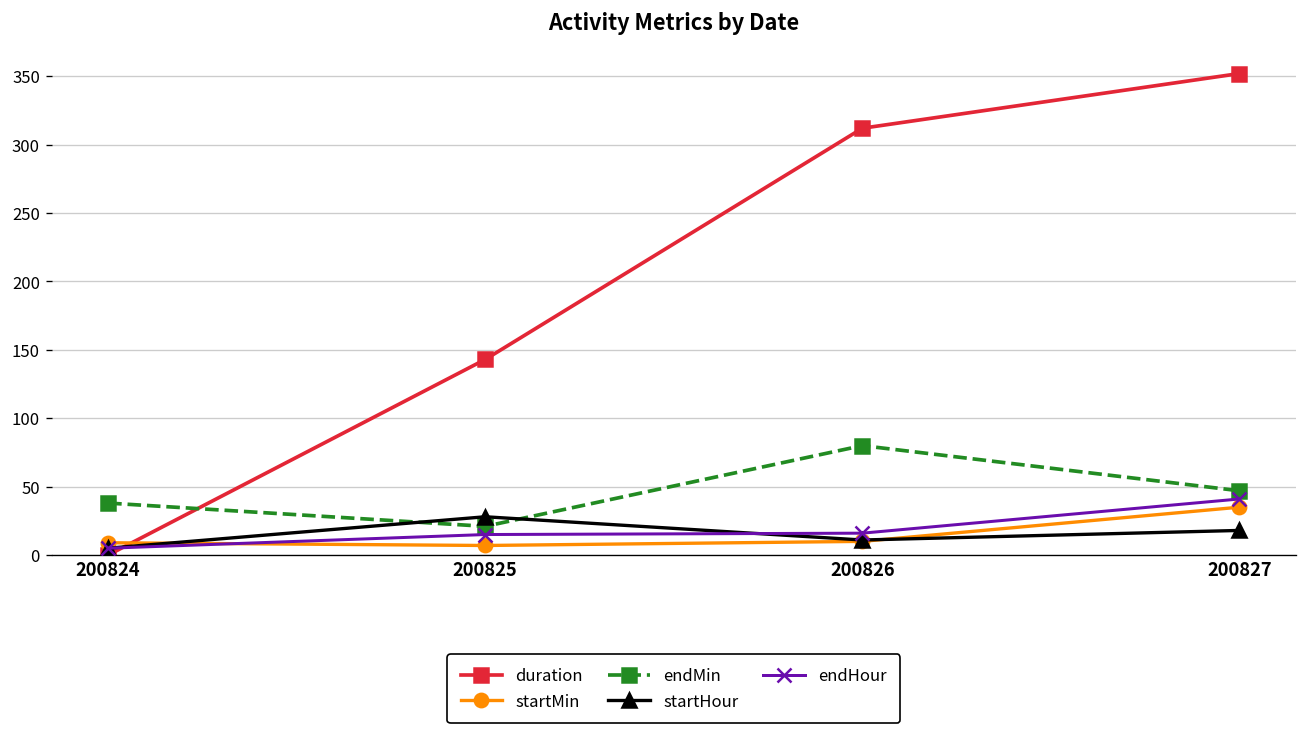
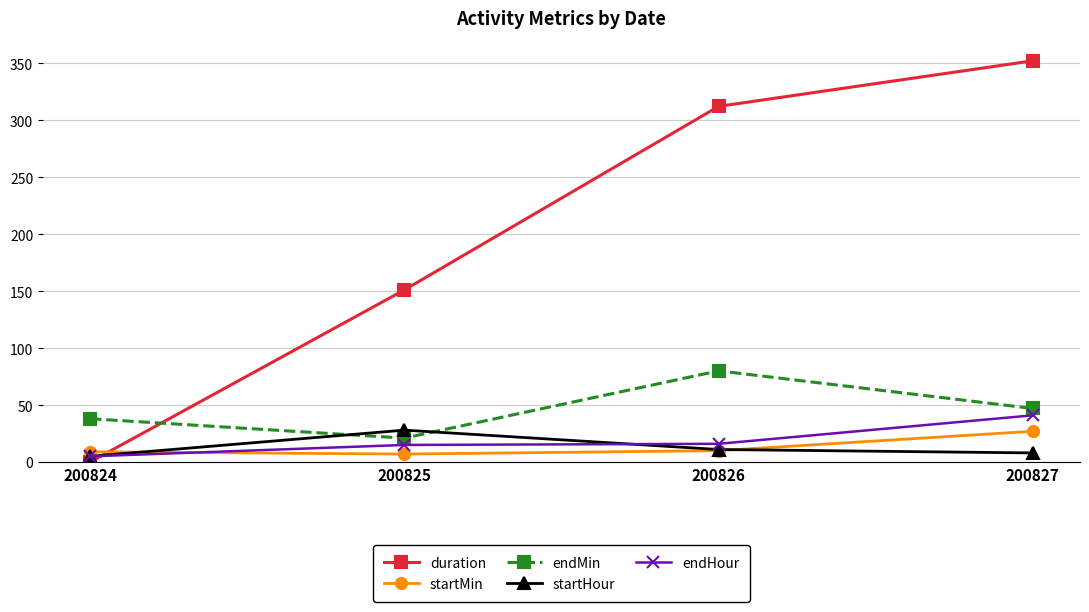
  {
    "duration": {
      "200824": 0,
-     "200825": 143,
+     "200825": 151,
      "200826": 312,
      "200827": 352
    },
    "startMin": {
      "200824": 9,
      "200825": 7,
-     "200827": 35
+     "200827": 27
    },
    "endMin": {
      "200824": 38,
      "200825": 21,
      "200826": 80,
      "200827": 47
    },
    "startHour": {
      "200825": 28,
-     "200827": 18
+     "200827": 8
    },
    "endHour": {
      "200825": 15,
      "200826": 16,
      "200827": 41
    }
  }
